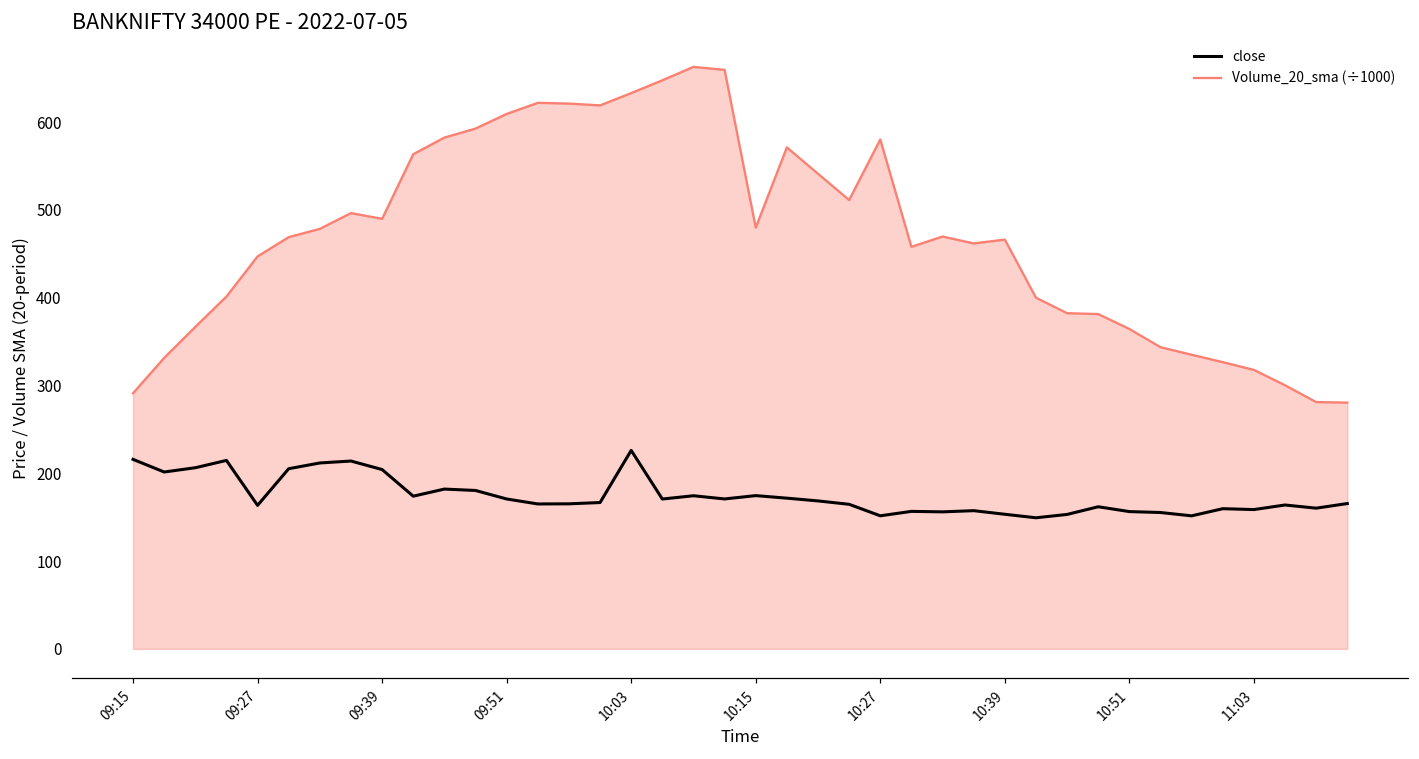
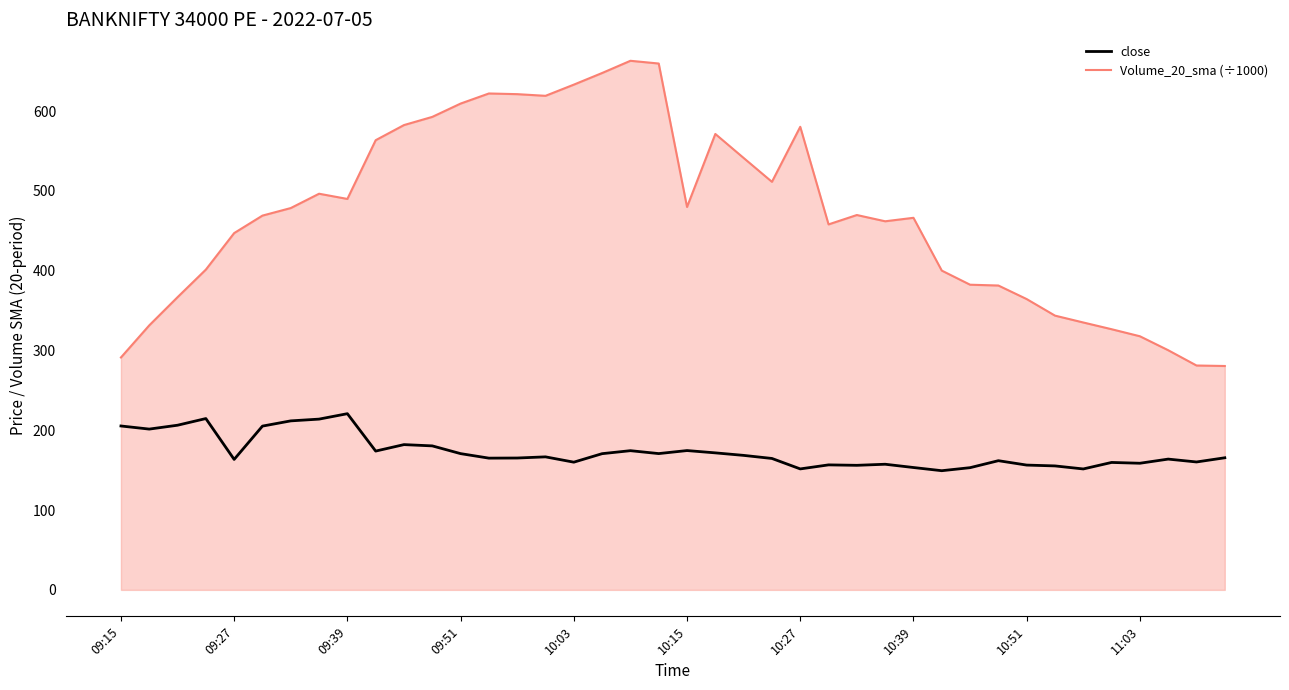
  {
    "close": {
-     "09:15": 220,
+     "09:15": 210,
      "09:27": 160,
-     "09:39": 200,
+     "09:39": 220,
      "09:51": 170,
-     "10:03": 230,
+     "10:03": 160,
      "10:15": 170,
      "10:27": 150,
      "10:39": 150,
      "10:51": 160,
      "11:03": 160
    },
    "Volume_20_sma (÷1000)": {
      "09:15": 290,
      "09:27": 450,
      "09:39": 490,
      "09:51": 610,
      "10:03": 630,
      "10:15": 480,
      "10:27": 580,
      "10:39": 470,
      "10:51": 360,
      "11:03": 320
    }
  }
